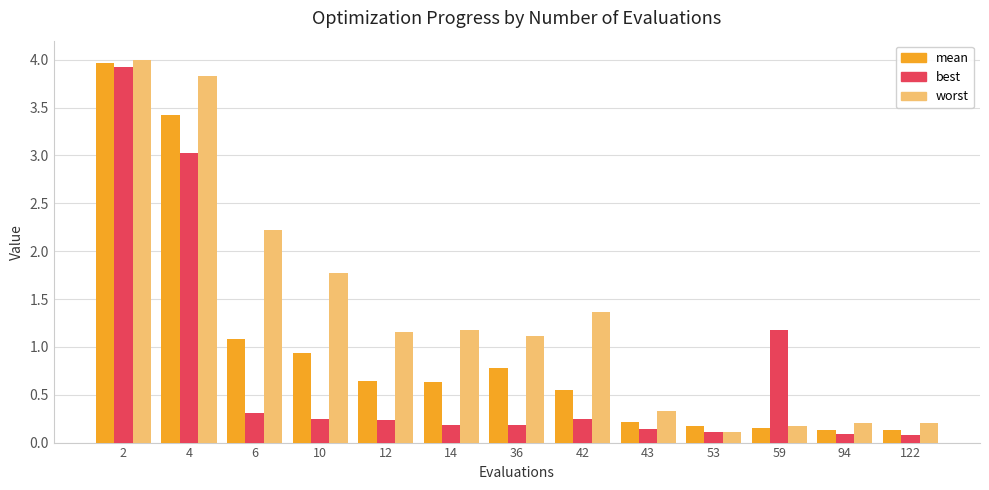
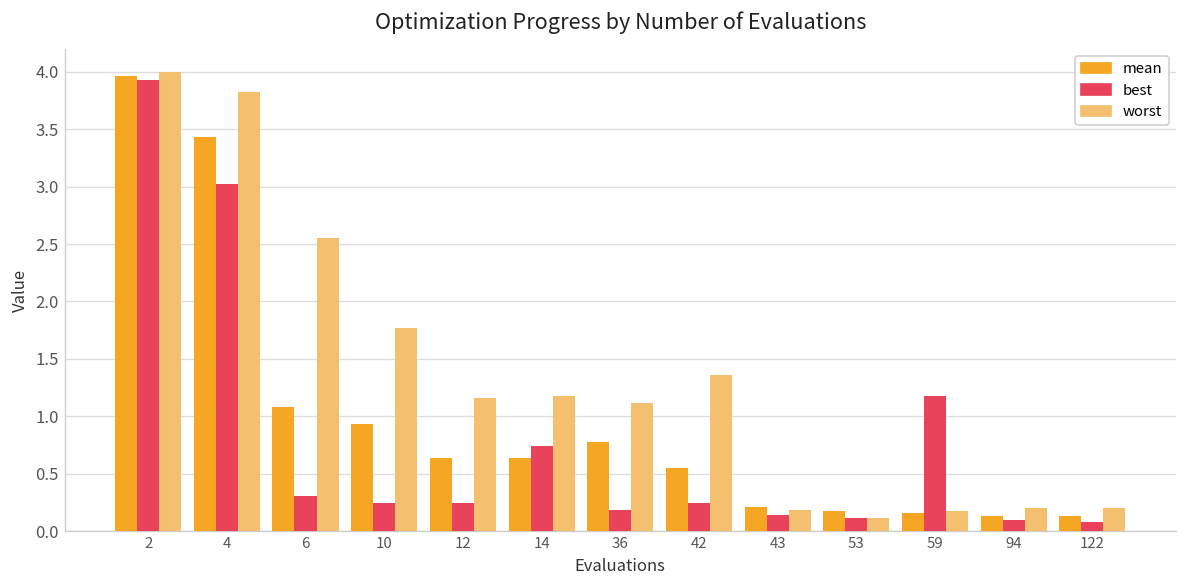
  {
    "mean": {
      "2": 4.0,
      "4": 3.4,
      "6": 1.1,
      "10": 0.9,
      "12": 0.6,
      "14": 0.6,
      "36": 0.8,
      "42": 0.6,
      "43": 0.2,
      "53": 0.2,
      "59": 0.2,
      "94": 0.1,
      "122": 0.1
    },
    "best": {
      "2": 3.9,
      "4": 3.0,
      "6": 0.3,
      "10": 0.2,
      "12": 0.2,
-     "14": 0.2,
+     "14": 0.7,
      "36": 0.2,
      "42": 0.2,
      "43": 0.1,
      "53": 0.1,
      "59": 1.2,
      "94": 0.1,
      "122": 0.1
    },
    "worst": {
      "2": 4.0,
      "4": 3.8,
-     "6": 2.2,
+     "6": 2.6,
      "10": 1.8,
      "12": 1.2,
      "14": 1.2,
      "36": 1.1,
      "42": 1.4,
-     "43": 0.3,
+     "43": 0.2,
      "53": 0.1,
      "59": 0.2,
      "94": 0.2,
      "122": 0.2
    }
  }
